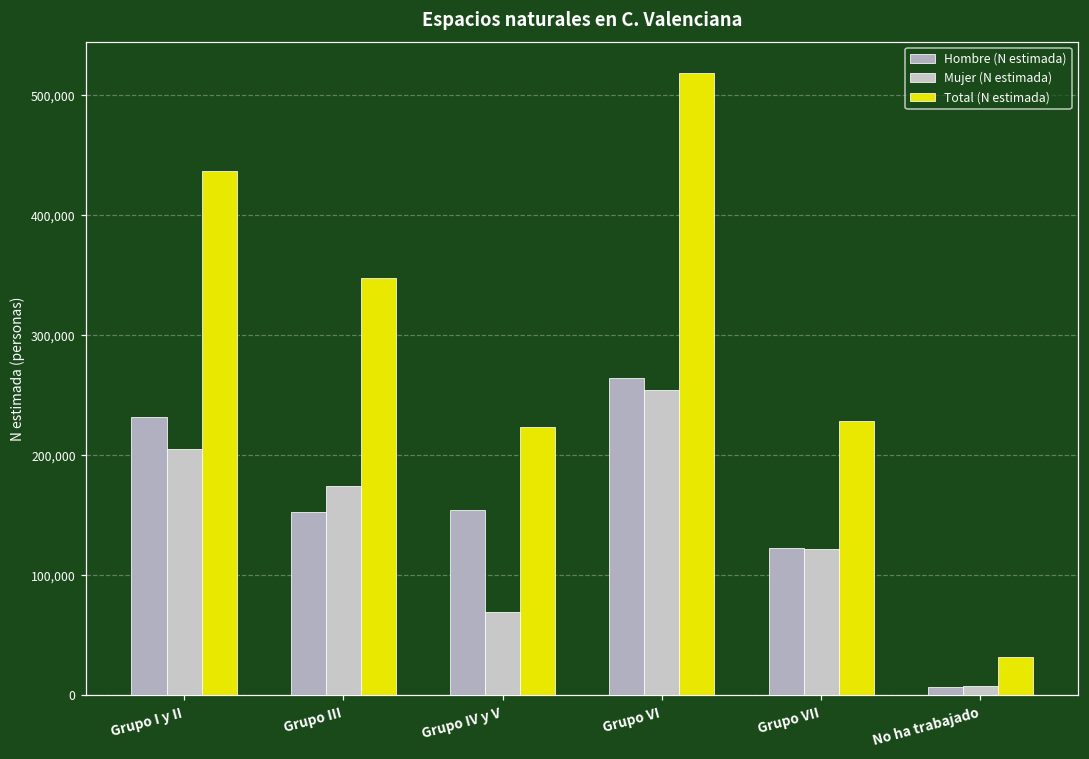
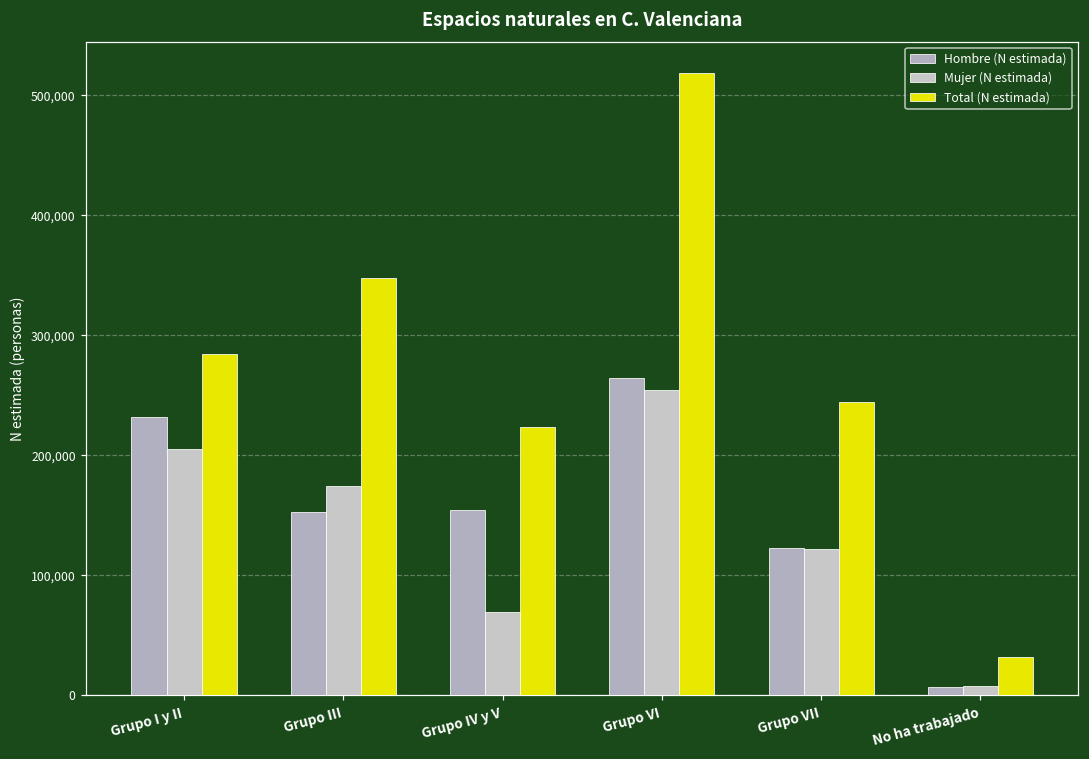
  {
    "Total (N estimada)": {
-     "Grupo I y II": "437,000",
+     "Grupo I y II": "284,000",
      "Grupo III": "348,000",
      "Grupo IV y V": "224,000",
      "Grupo VI": "519,000",
-     "Grupo VII": "229,000",
+     "Grupo VII": "245,000",
      "No ha trabajado": "32,000"
    }
  }
